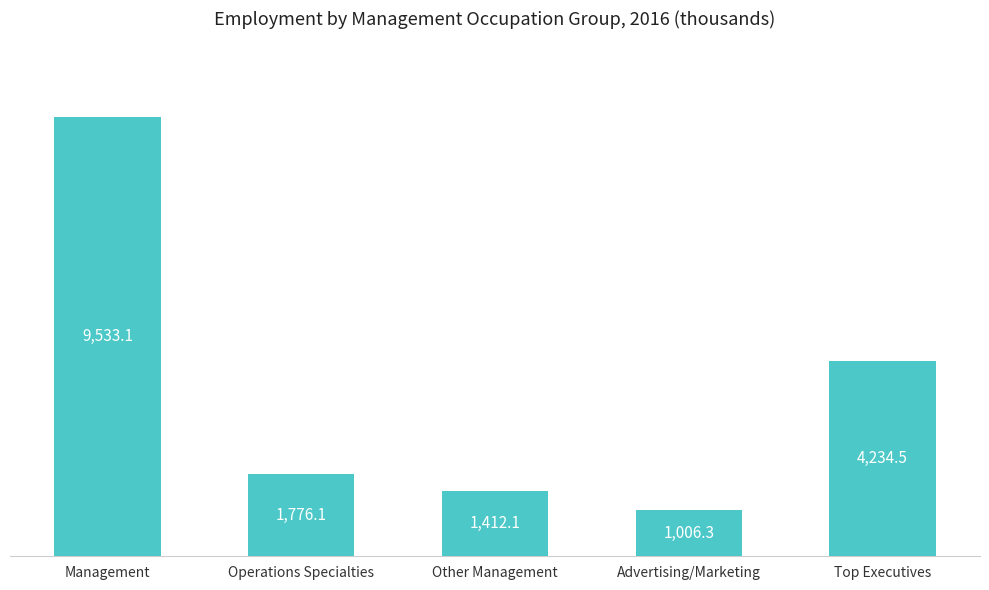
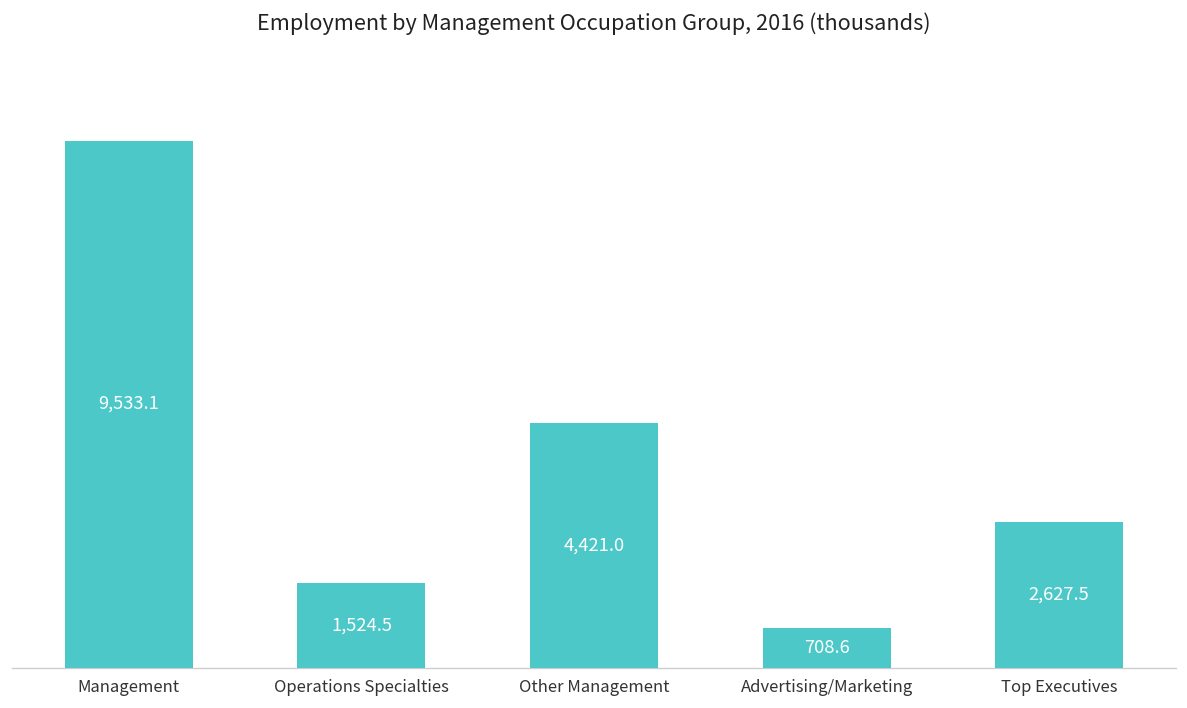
  {
    "Management": "9,533.1",
-   "Operations Specialties": "1,776.1",
-   "Other Management": "1,412.1",
-   "Advertising/Marketing": "1,006.3",
-   "Top Executives": "4,234.5"
+   "Operations Specialties": "1,524.5",
+   "Other Management": "4,421.0",
+   "Advertising/Marketing": "708.6",
+   "Top Executives": "2,627.5"
  }
